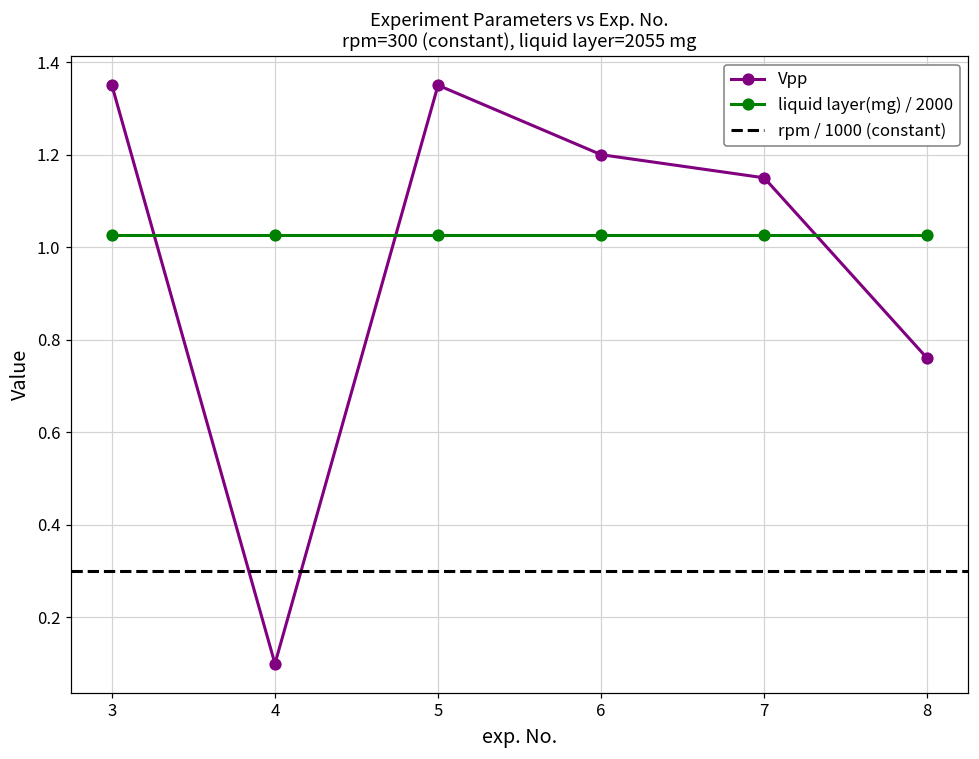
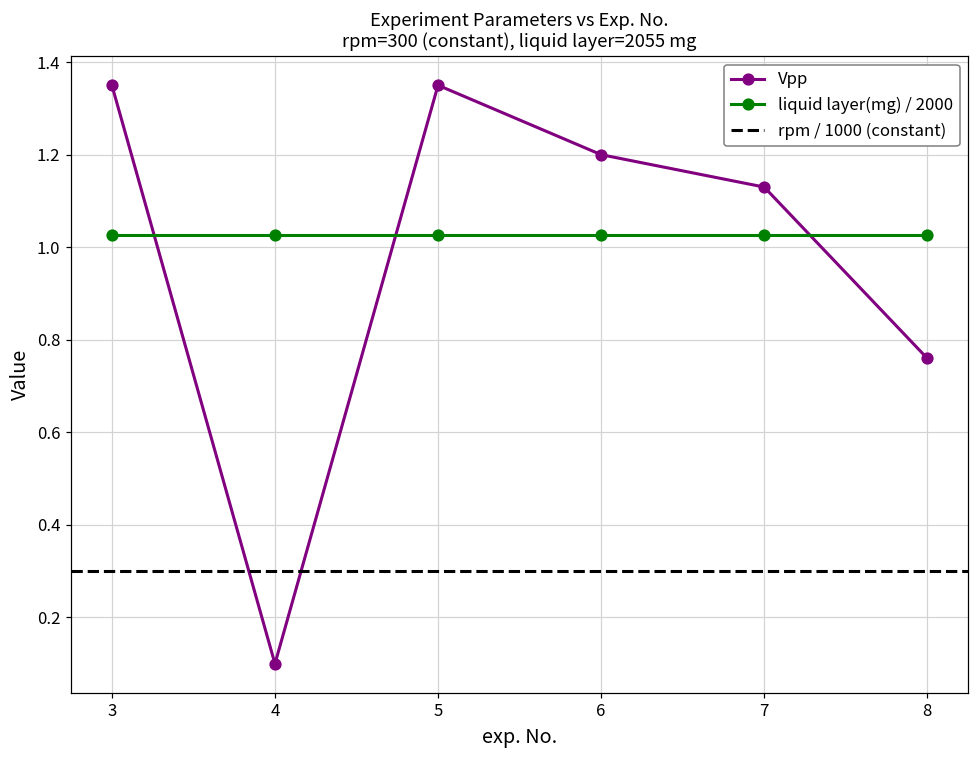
  {
    "Vpp": {
      "3": 1.35,
      "4": 0.10,
      "5": 1.35,
      "6": 1.20,
-     "7": 1.15,
+     "7": 1.13,
      "8": 0.76
    },
    "liquid layer(mg) / 2000": {
      "3": 1.03,
      "4": 1.03,
      "5": 1.03,
      "6": 1.03,
      "7": 1.03,
      "8": 1.03
    }
  }
